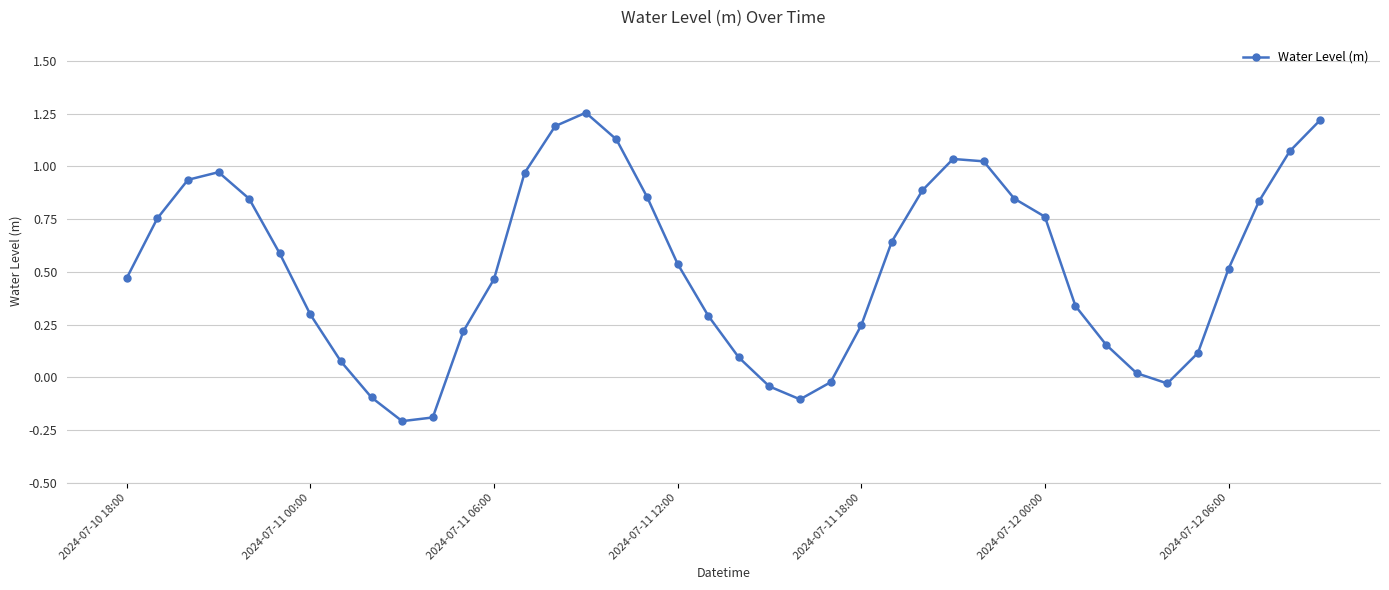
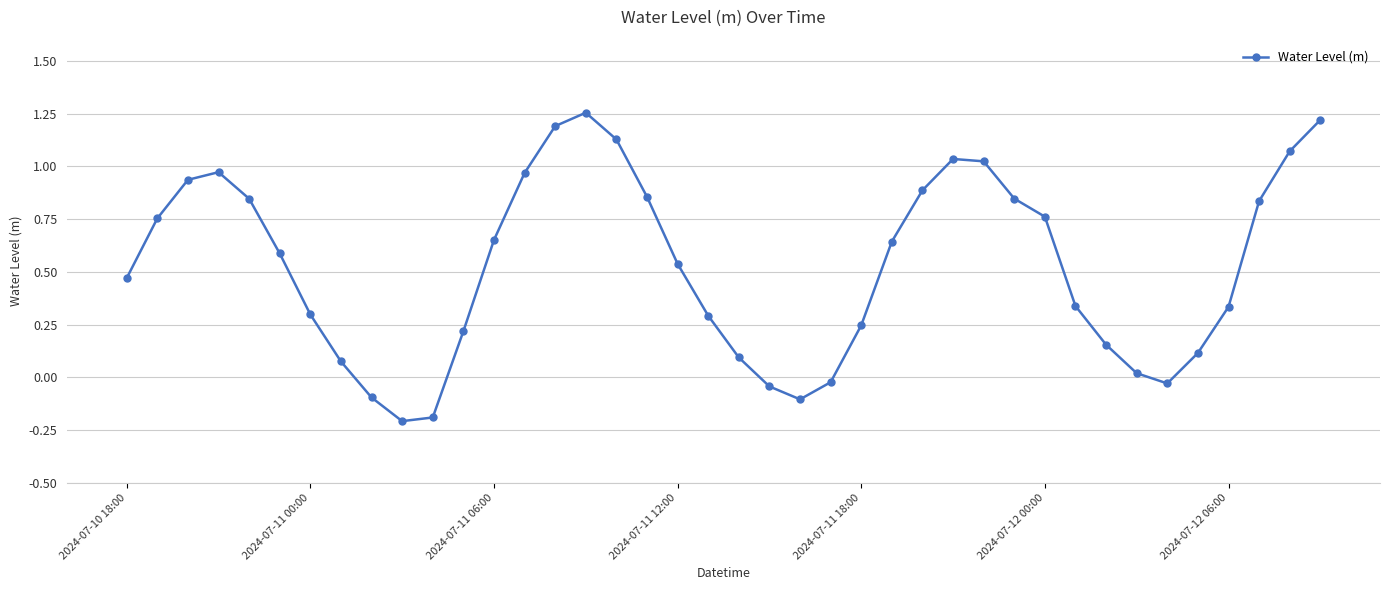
  {
    "2024-07-10 18:00": 0.47,
    "2024-07-11 00:00": 0.30,
-   "2024-07-11 06:00": 0.46,
+   "2024-07-11 06:00": 0.65,
    "2024-07-11 12:00": 0.54,
    "2024-07-11 18:00": 0.25,
    "2024-07-12 00:00": 0.76,
-   "2024-07-12 06:00": 0.51
+   "2024-07-12 06:00": 0.33
  }
